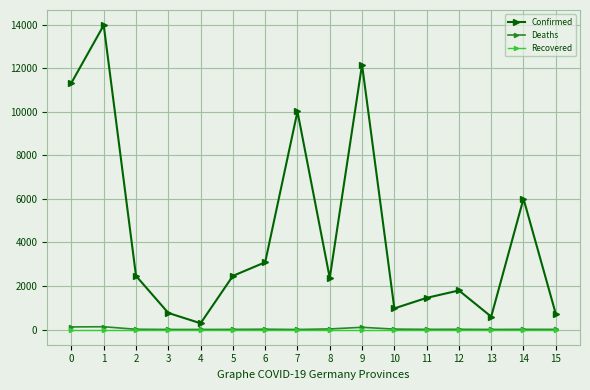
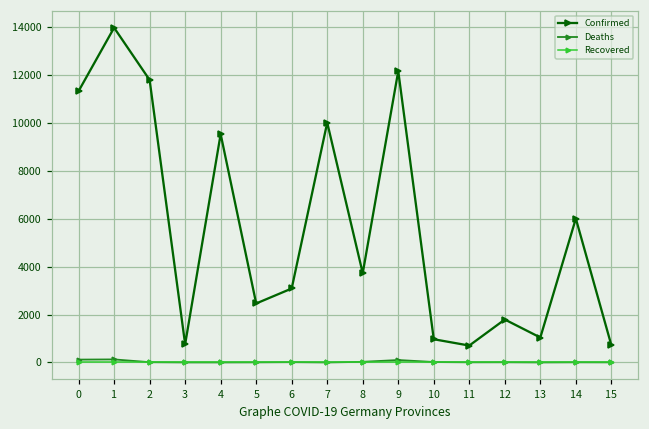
  {
    "Confirmed": {
      "0": 11300,
      "1": 14000,
-     "2": 2500,
+     "2": 11800,
      "3": 800,
-     "4": 300,
+     "4": 9500,
      "5": 2500,
      "6": 3100,
      "7": 10000,
-     "8": 2400,
+     "8": 3700,
      "9": 12200,
      "10": 1000,
-     "11": 1500,
+     "11": 700,
      "12": 1800,
-     "13": 600,
+     "13": 1000,
      "14": 6000,
      "15": 700
    },
    "Deaths": {
      "0": 100,
      "1": 100
    },
    "Recovered": {
      "0": 0,
      "1": 0
    }
  }
